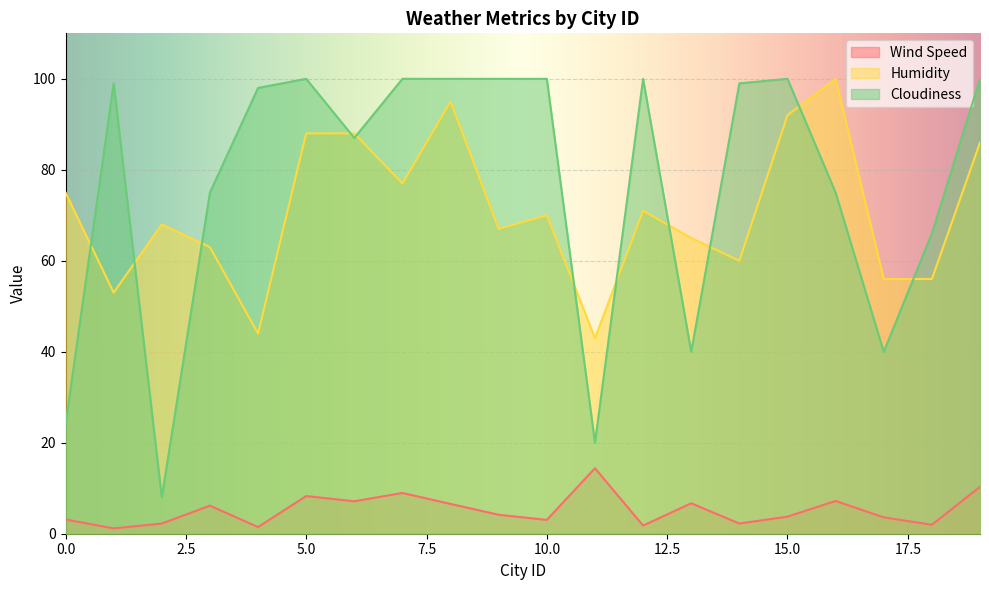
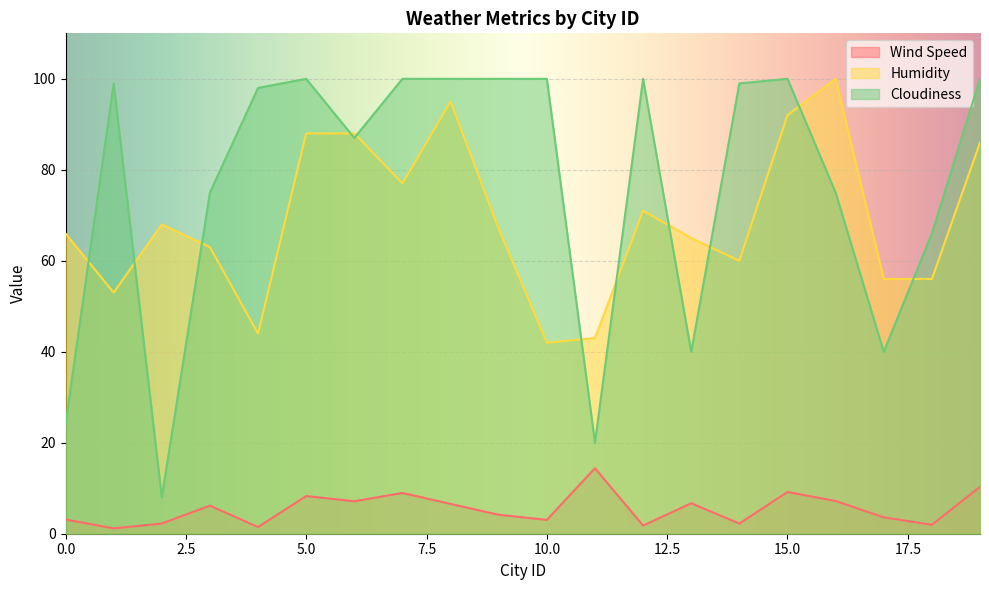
  {
    "Wind Speed": {
      "0.0": 3,
      "5.0": 8,
      "10.0": 3,
-     "15.0": 4
+     "15.0": 9
    },
    "Humidity": {
-     "0.0": 75,
+     "0.0": 66,
      "5.0": 88,
-     "10.0": 70,
+     "10.0": 42,
      "15.0": 92
    },
    "Cloudiness": {
      "0.0": 24,
      "5.0": 100,
      "10.0": 100,
      "15.0": 100
    }
  }
